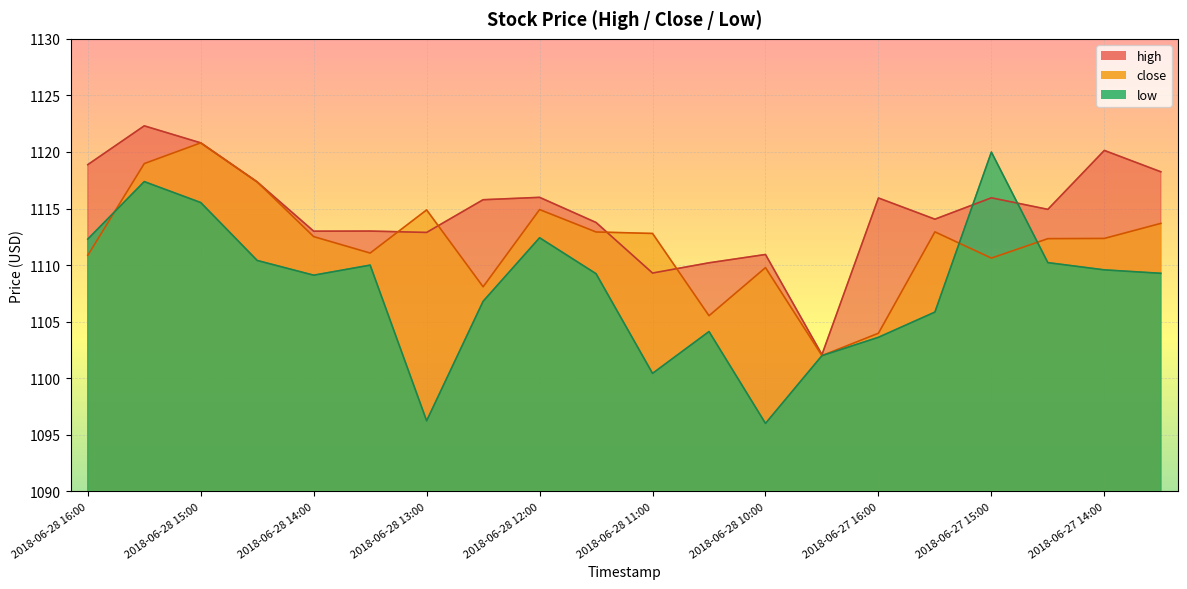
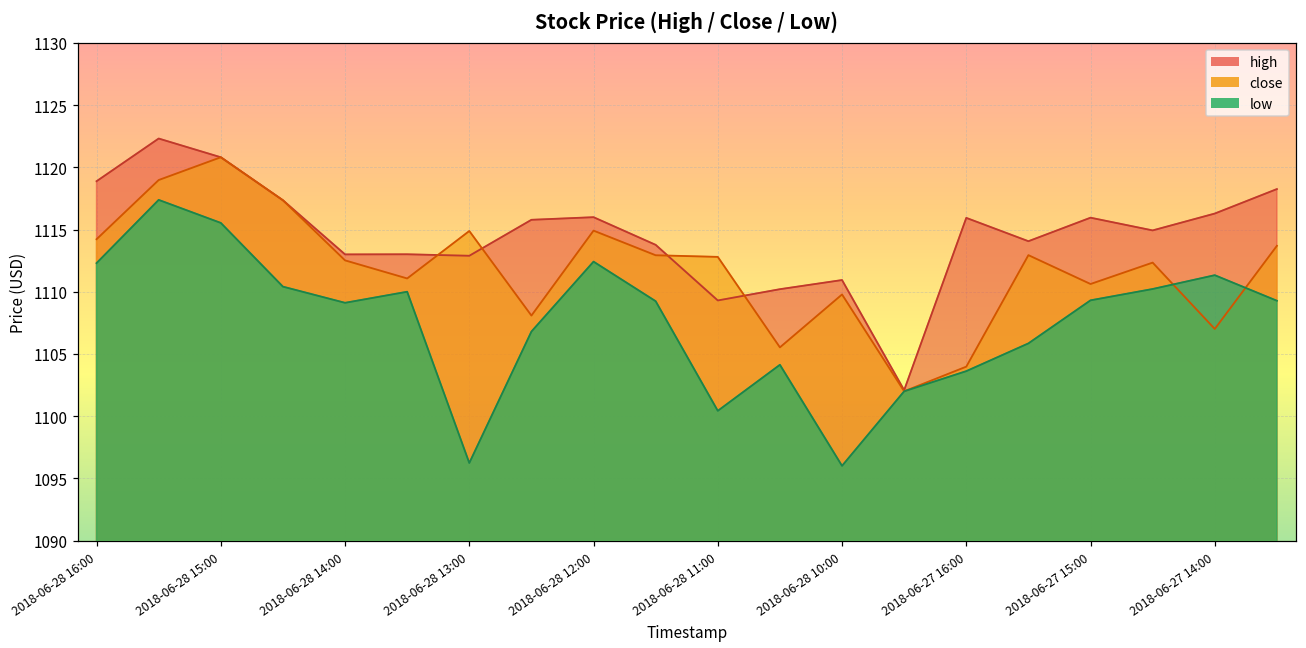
  {
    "high": {
      "2018-06-28 16:00": 1118.9,
      "2018-06-28 14:00": 1113.0,
      "2018-06-28 13:00": 1112.9,
      "2018-06-28 12:00": 1116.0,
      "2018-06-28 11:00": 1109.3,
      "2018-06-28 10:00": 1110.9,
      "2018-06-27 16:00": 1115.9,
      "2018-06-27 15:00": 1116.0,
-     "2018-06-27 14:00": 1120.1
+     "2018-06-27 14:00": 1116.3
    },
    "close": {
-     "2018-06-28 16:00": 1110.9,
+     "2018-06-28 16:00": 1114.2,
      "2018-06-28 14:00": 1112.5,
      "2018-06-28 13:00": 1114.9,
      "2018-06-28 12:00": 1114.9,
      "2018-06-28 11:00": 1112.8,
      "2018-06-28 10:00": 1109.8,
      "2018-06-27 16:00": 1104.0,
      "2018-06-27 15:00": 1110.6,
-     "2018-06-27 14:00": 1112.4
+     "2018-06-27 14:00": 1107.0
    },
    "low": {
      "2018-06-28 16:00": 1112.3,
      "2018-06-28 15:00": 1115.5,
      "2018-06-28 14:00": 1109.1,
      "2018-06-28 13:00": 1096.2,
      "2018-06-28 12:00": 1112.4,
      "2018-06-28 11:00": 1100.4,
      "2018-06-28 10:00": 1096.0,
      "2018-06-27 16:00": 1103.6,
-     "2018-06-27 15:00": 1120.0,
-     "2018-06-27 14:00": 1109.6
+     "2018-06-27 15:00": 1109.3,
+     "2018-06-27 14:00": 1111.3
    }
  }
